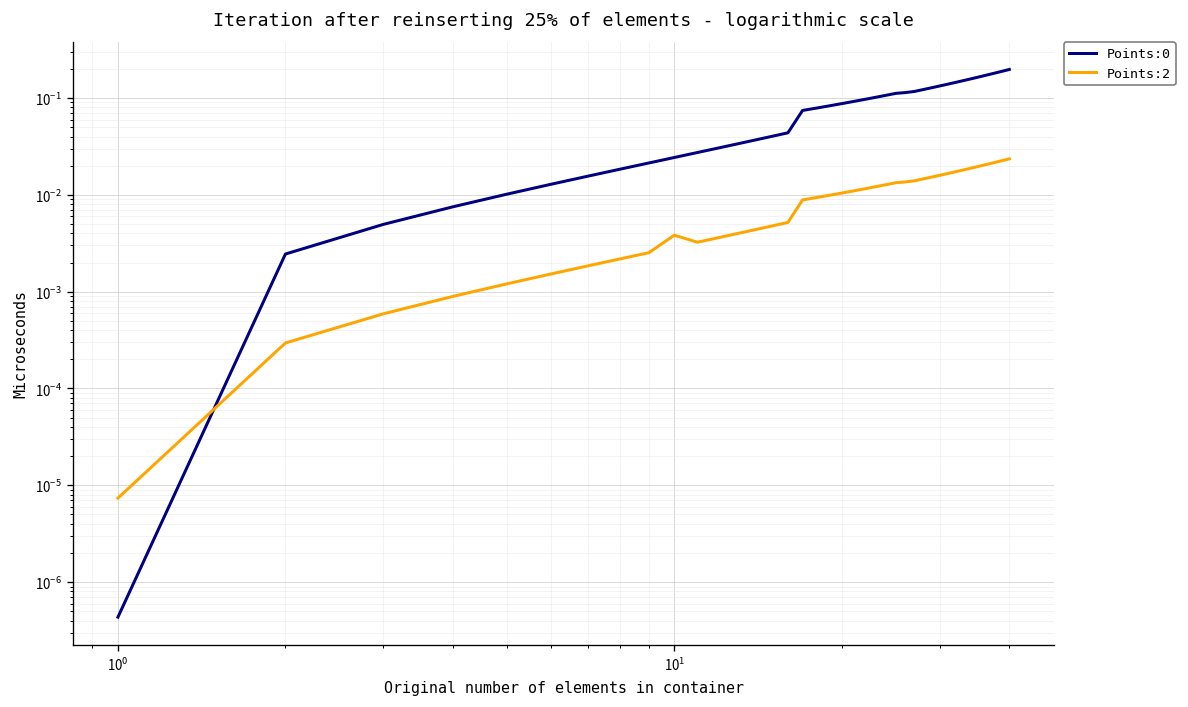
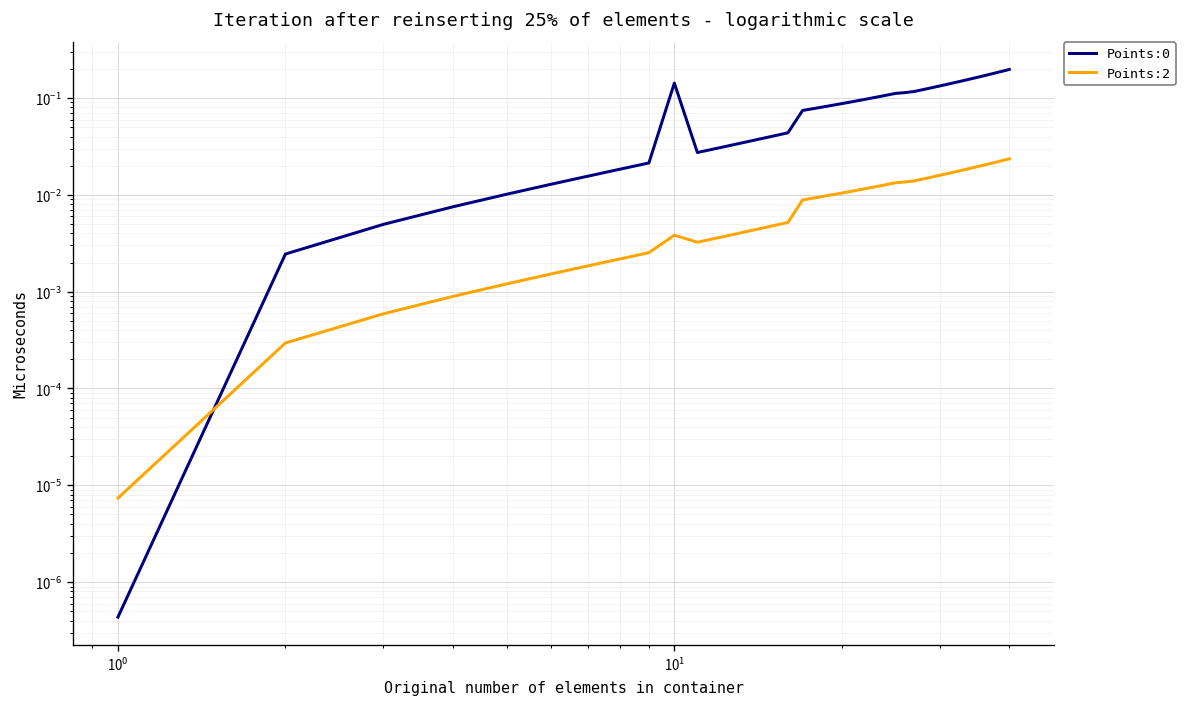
  {
    "Points:0": {
      "10^0": 0.0000004,
-     "10^1": 0.024
+     "10^1": 0.14
    },
    "Points:2": {
      "10^0": 0.000007,
      "10^1": 0.004
    }
  }
